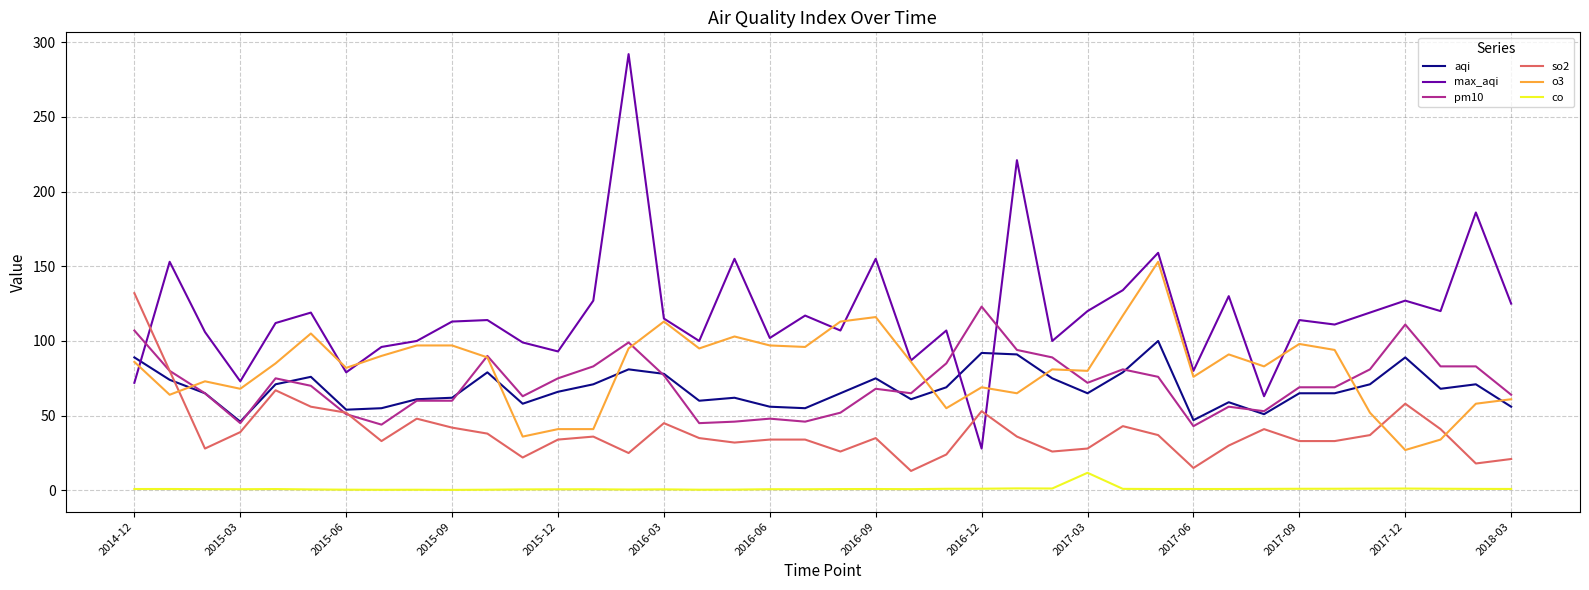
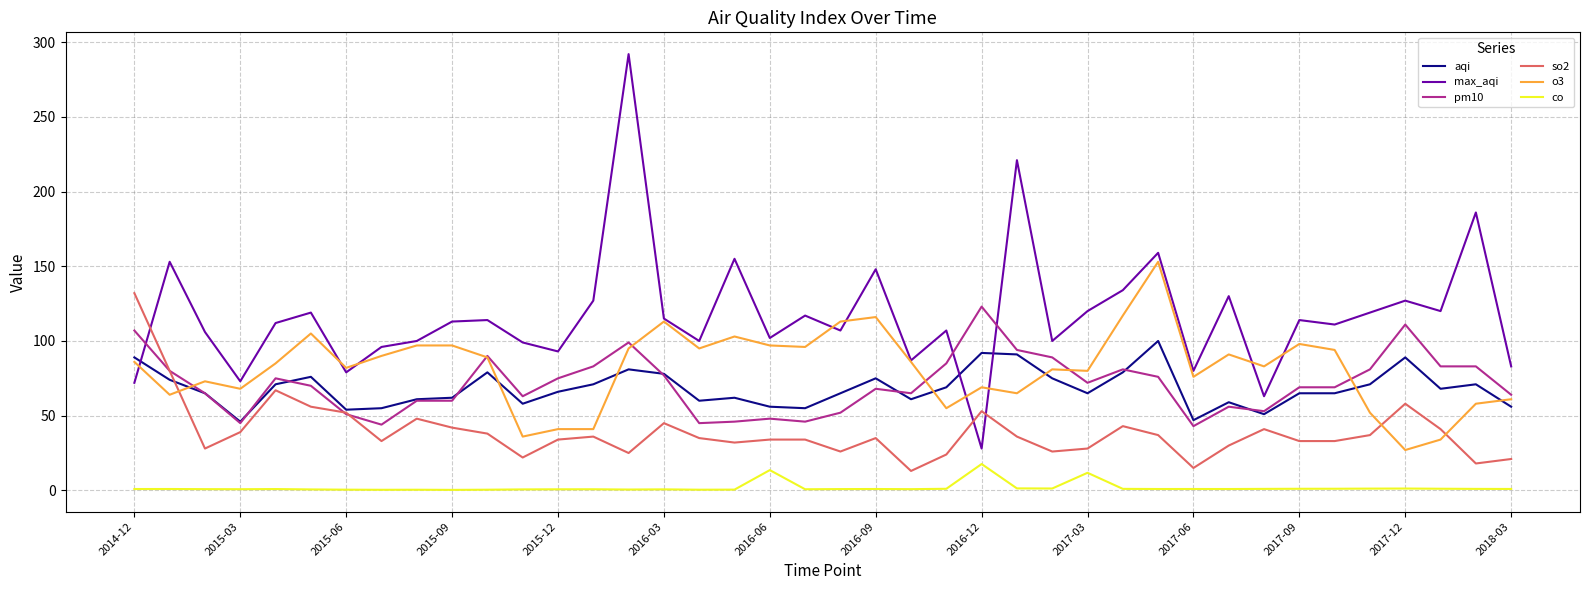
  {
    "aqi": {
      "2014-12": 89,
      "2015-06": 54,
      "2015-09": 62,
      "2015-12": 66,
      "2016-06": 56,
      "2016-09": 75,
      "2016-12": 92,
      "2017-03": 65,
      "2017-06": 47,
      "2017-09": 65,
      "2017-12": 89,
      "2018-03": 56
    },
    "max_aqi": {
      "2014-12": 72,
      "2015-03": 73,
      "2015-06": 79,
      "2015-09": 113,
      "2015-12": 93,
      "2016-03": 115,
      "2016-06": 102,
-     "2016-09": 155,
+     "2016-09": 148,
      "2016-12": 28,
      "2017-03": 120,
      "2017-06": 80,
      "2017-09": 114,
      "2017-12": 127,
-     "2018-03": 125
+     "2018-03": 83
    },
    "pm10": {
      "2014-12": 107,
      "2015-09": 60,
      "2015-12": 75,
      "2016-06": 48,
      "2016-09": 68,
      "2016-12": 123,
      "2017-03": 72,
      "2017-06": 43,
      "2017-09": 69,
      "2017-12": 111,
      "2018-03": 64
    },
    "so2": {
      "2014-12": 132,
      "2015-03": 39,
      "2015-09": 42,
      "2015-12": 34,
      "2016-03": 45,
      "2016-06": 34,
      "2016-09": 35,
      "2016-12": 53,
      "2017-03": 28,
      "2017-06": 15,
      "2017-09": 33,
      "2017-12": 58,
      "2018-03": 21
    },
    "o3": {
      "2014-12": 86,
      "2015-03": 68,
      "2015-06": 82,
      "2015-09": 97,
      "2015-12": 41,
      "2016-03": 113,
      "2016-06": 97,
      "2016-09": 116,
      "2016-12": 69,
      "2017-03": 80,
      "2017-06": 76,
      "2017-09": 98,
      "2017-12": 27,
      "2018-03": 61
    },
    "co": {
      "2014-12": 1,
      "2015-03": 1,
      "2015-06": 0,
      "2015-09": 0,
      "2015-12": 1,
      "2016-03": 1,
-     "2016-06": 1,
+     "2016-06": 14,
      "2016-09": 1,
-     "2016-12": 1,
+     "2016-12": 18,
      "2017-03": 12,
      "2017-06": 1,
      "2017-09": 1,
      "2017-12": 1,
      "2018-03": 1
    }
  }
